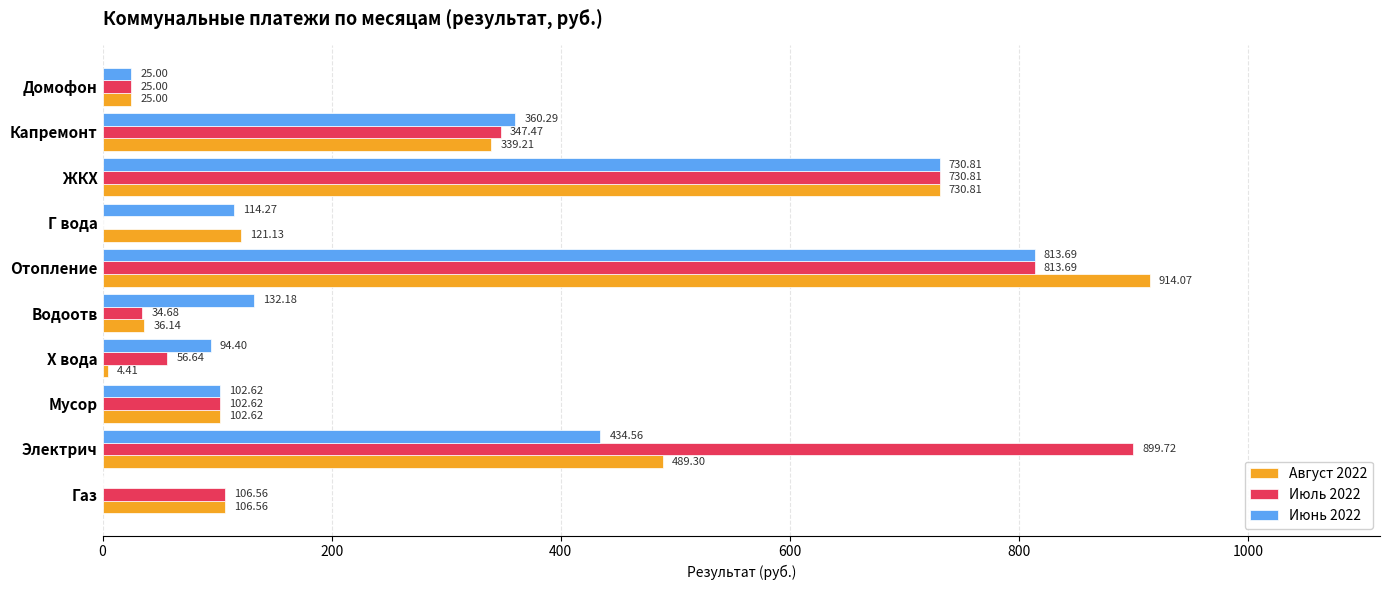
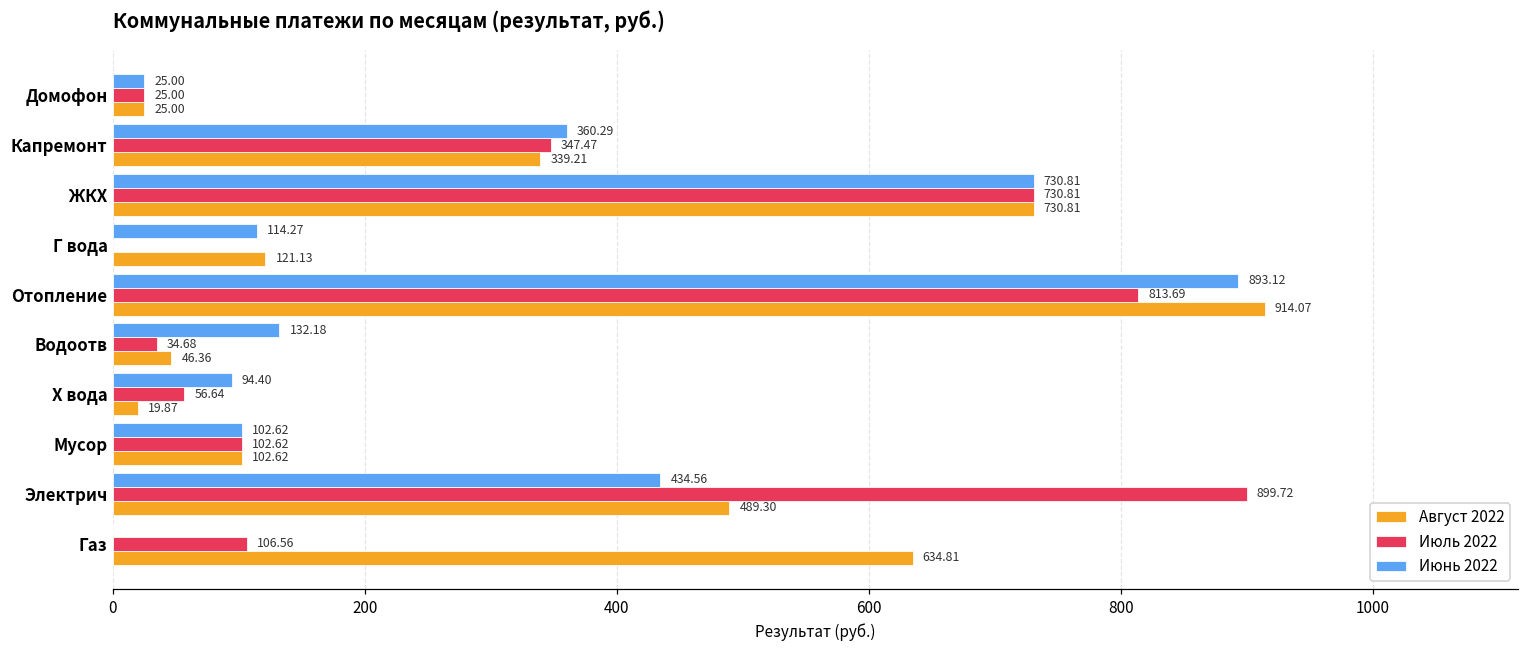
  {
    "Август 2022": {
      "Домофон": 25.00,
      "Капремонт": 339.21,
      "ЖКХ": 730.81,
      "Г вода": 121.13,
      "Отопление": 914.07,
-     "Водоотв": 36.14,
-     "Х вода": 4.41,
+     "Водоотв": 46.36,
+     "Х вода": 19.87,
      "Мусор": 102.62,
      "Электрич": 489.30,
-     "Газ": 106.56
+     "Газ": 634.81
    },
    "Июль 2022": {
      "Домофон": 25.00,
      "Капремонт": 347.47,
      "ЖКХ": 730.81,
      "Отопление": 813.69,
      "Водоотв": 34.68,
      "Х вода": 56.64,
      "Мусор": 102.62,
      "Электрич": 899.72,
      "Газ": 106.56
    },
    "Июнь 2022": {
      "Домофон": 25.00,
      "Капремонт": 360.29,
      "ЖКХ": 730.81,
      "Г вода": 114.27,
-     "Отопление": 813.69,
+     "Отопление": 893.12,
      "Водоотв": 132.18,
      "Х вода": 94.40,
      "Мусор": 102.62,
      "Электрич": 434.56
    }
  }
